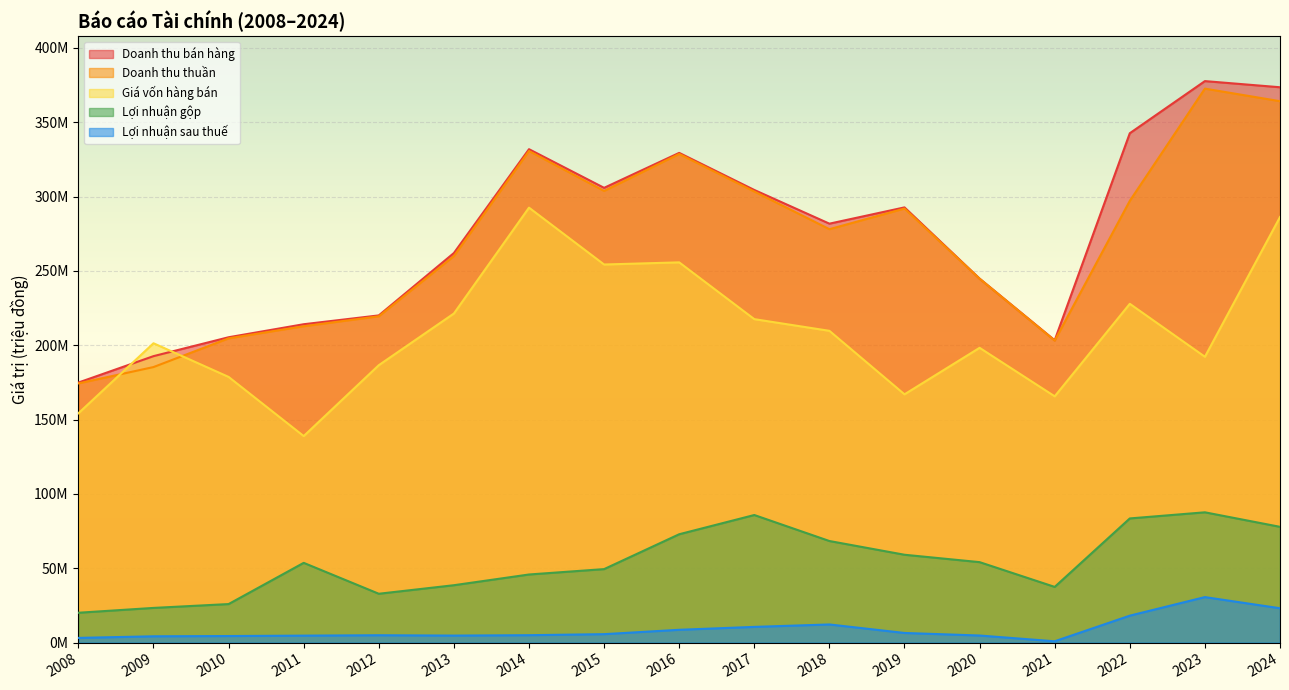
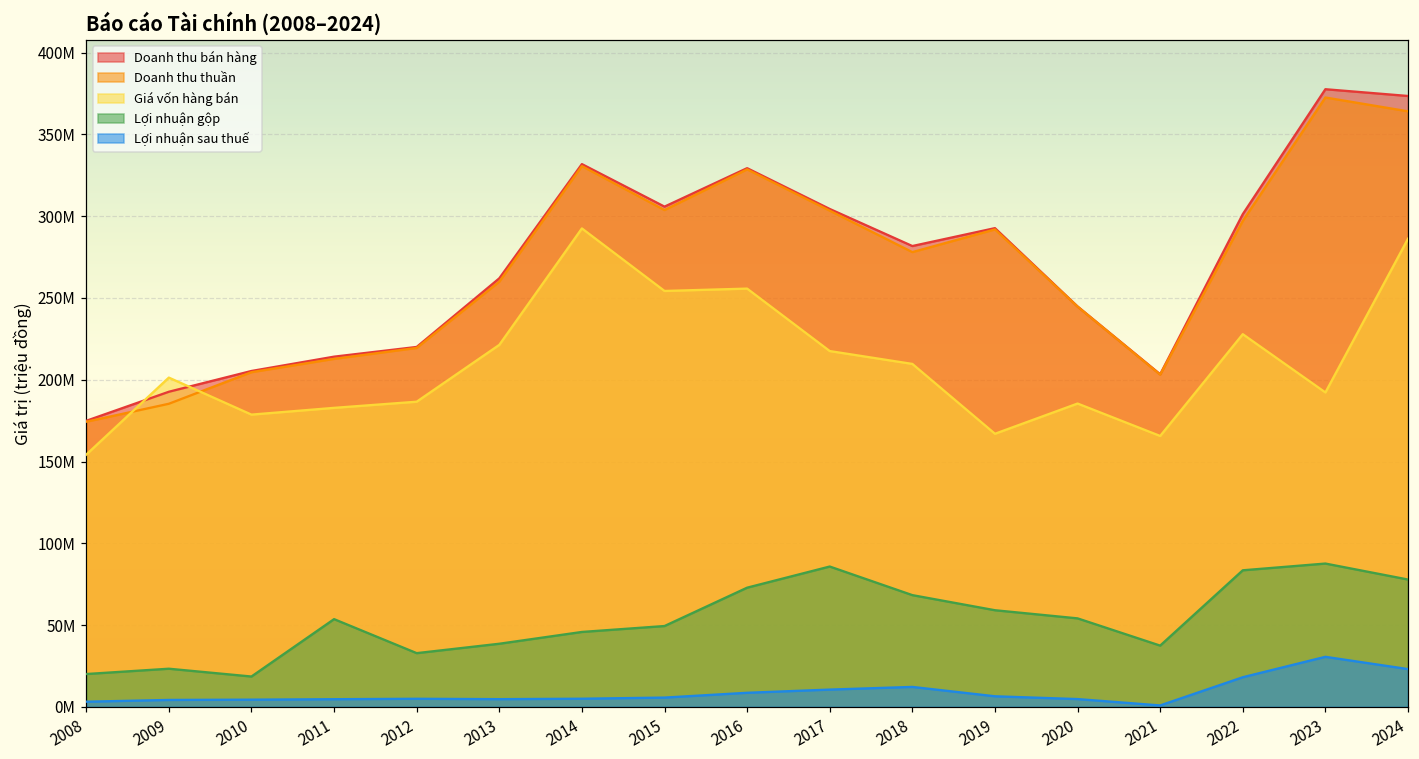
  {
    "Doanh thu bán hàng": {
      "2009": 193000000,
      "2013": 262000000,
      "2015": 306000000,
      "2018": 282000000,
-     "2022": 343000000,
+     "2022": 301000000,
      "2023": 378000000,
      "2024": 374000000
    },
    "Doanh thu thuần": {
      "2009": 185000000,
      "2013": 260000000,
      "2015": 304000000,
      "2018": 278000000,
      "2022": 297000000,
      "2023": 373000000,
      "2024": 364000000
    },
    "Giá vốn hàng bán": {
      "2008": 154000000,
      "2009": 201000000,
      "2010": 179000000,
-     "2011": 139000000,
+     "2011": 183000000,
      "2012": 187000000,
      "2013": 221000000,
      "2014": 293000000,
      "2015": 254000000,
      "2016": 256000000,
      "2017": 218000000,
      "2018": 210000000,
      "2019": 167000000,
-     "2020": 198000000,
+     "2020": 185000000,
      "2021": 166000000,
      "2022": 228000000,
      "2023": 192000000,
      "2024": 286000000
    },
    "Lợi nhuận gộp": {
      "2008": 20000000,
      "2009": 23000000,
-     "2010": 26000000,
+     "2010": 19000000,
      "2011": 54000000,
      "2012": 33000000,
      "2013": 39000000,
      "2014": 46000000,
      "2015": 49000000,
      "2016": 73000000,
      "2017": 86000000,
      "2018": 68000000,
      "2019": 59000000,
      "2020": 54000000,
      "2021": 37000000,
      "2022": 84000000,
      "2023": 88000000,
      "2024": 78000000
    },
    "Lợi nhuận sau thuế": {
      "2008": 3000000,
      "2009": 4000000,
      "2010": 4000000,
      "2011": 5000000,
      "2012": 5000000,
      "2013": 5000000,
      "2014": 5000000,
      "2015": 6000000,
      "2016": 9000000,
      "2017": 11000000,
      "2018": 12000000,
      "2019": 7000000,
      "2020": 5000000,
      "2021": 1000000,
      "2022": 18000000,
      "2023": 31000000,
      "2024": 23000000
    }
  }
